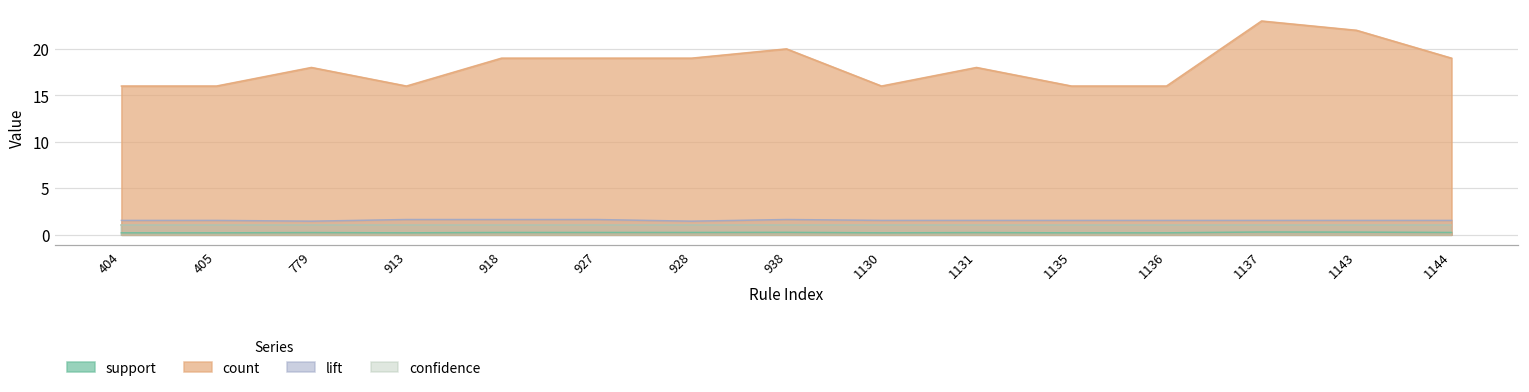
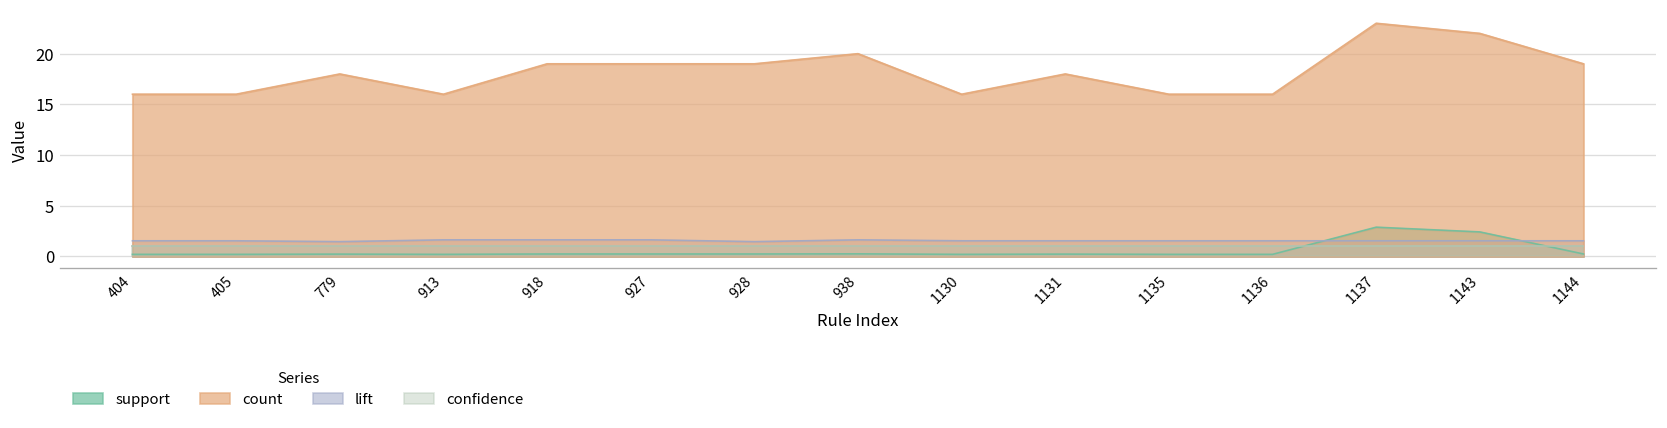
  {
    "support": {
      "404": 0,
      "405": 0,
      "779": 0,
      "913": 0,
      "918": 0,
      "927": 0,
      "928": 0,
      "938": 0,
      "1130": 0,
      "1131": 0,
      "1135": 0,
      "1136": 0,
-     "1137": 0,
-     "1143": 0,
+     "1137": 3,
+     "1143": 2,
      "1144": 0
    },
    "count": {
      "404": 16,
      "405": 16,
      "779": 18,
      "913": 16,
      "918": 19,
      "927": 19,
      "928": 19,
      "938": 20,
      "1130": 16,
      "1131": 18,
      "1135": 16,
      "1136": 16,
      "1137": 23,
      "1143": 22,
      "1144": 19
    }
  }
